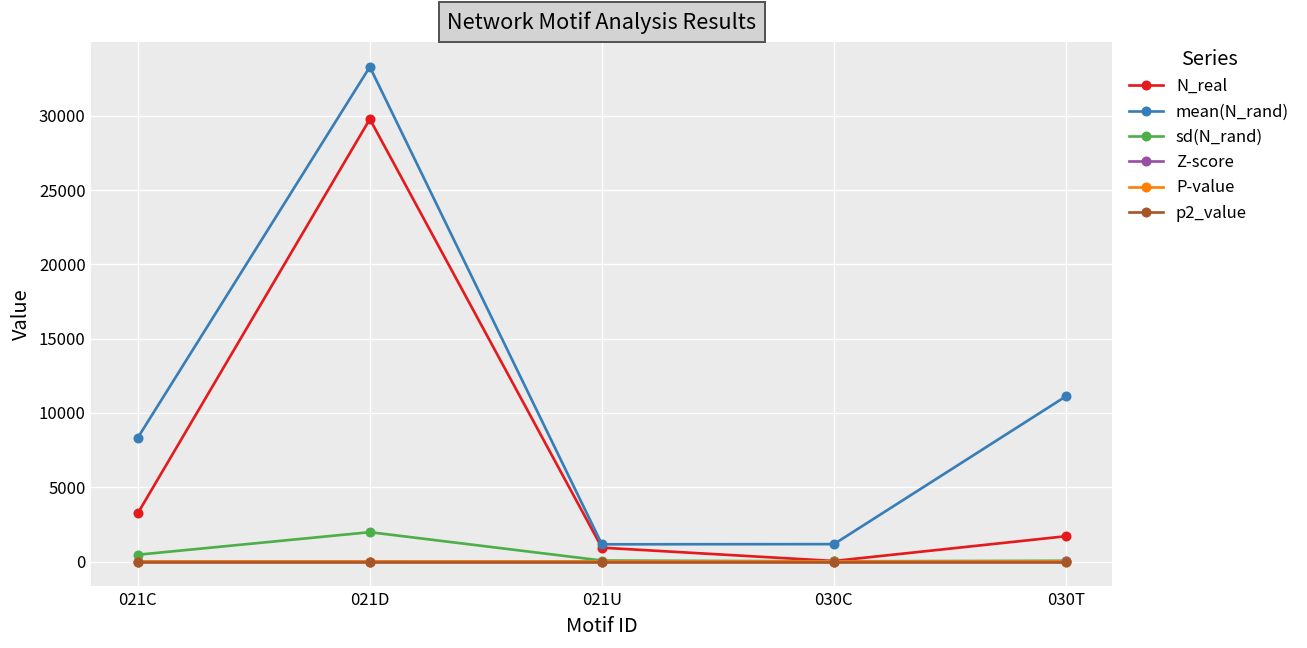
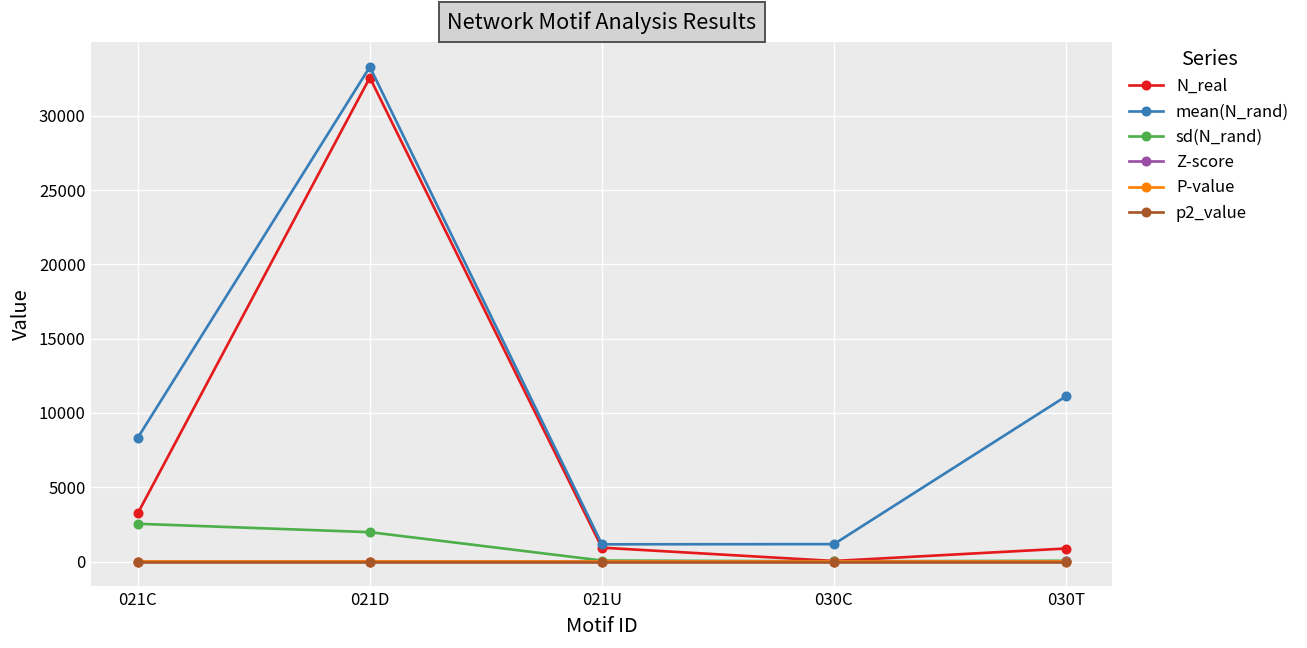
  {
    "N_real": {
      "021C": 3200,
-     "021D": 29800,
+     "021D": 32600,
      "021U": 900,
-     "030T": 1700
+     "030T": 900
    },
    "mean(N_rand)": {
      "021C": 8300,
      "021D": 33300,
      "021U": 1200,
      "030C": 1200,
      "030T": 11100
    },
    "sd(N_rand)": {
-     "021C": 500,
+     "021C": 2500,
      "021D": 2000
    },
    "p2_value": {
      "021C": 0,
      "021D": 0
    }
  }
